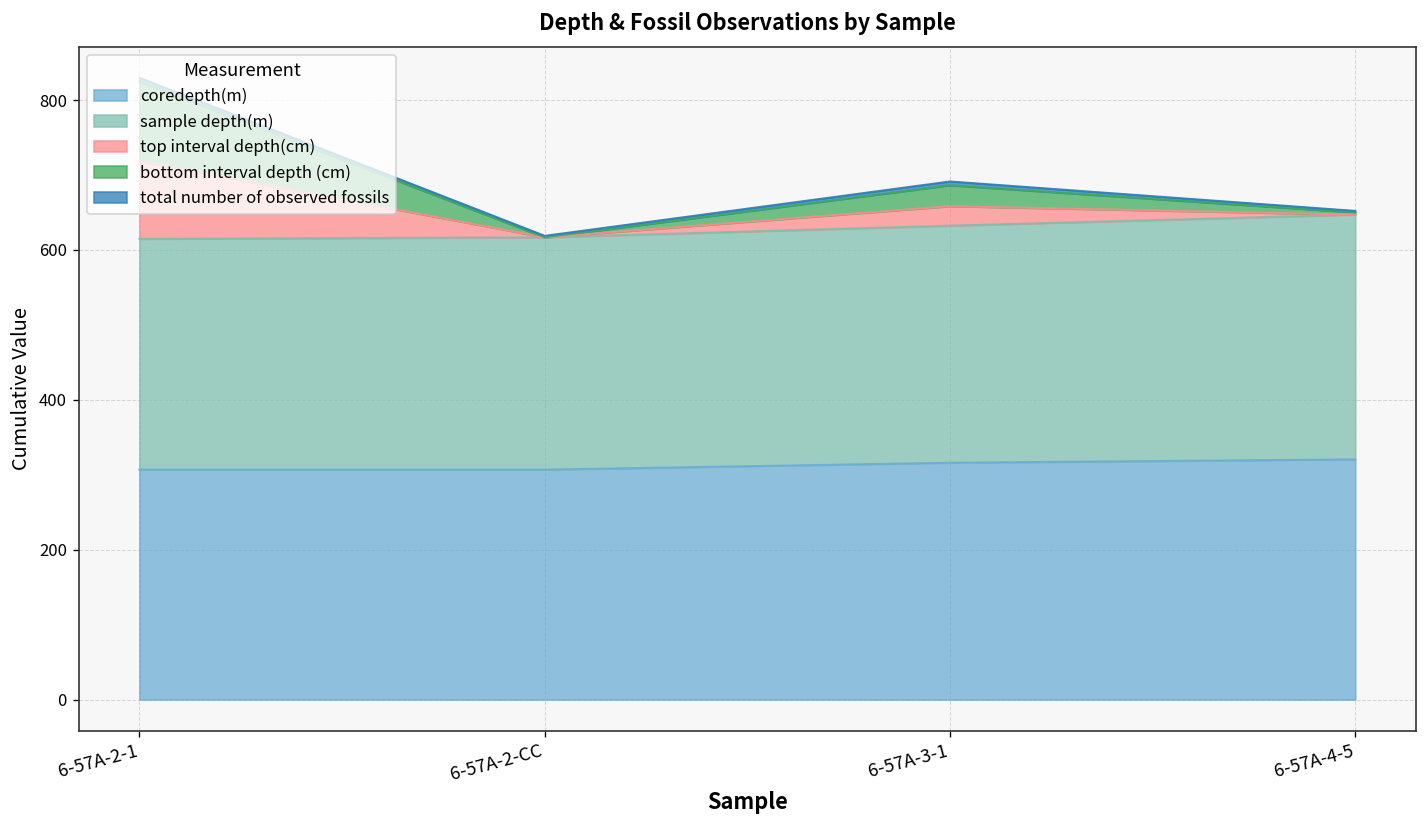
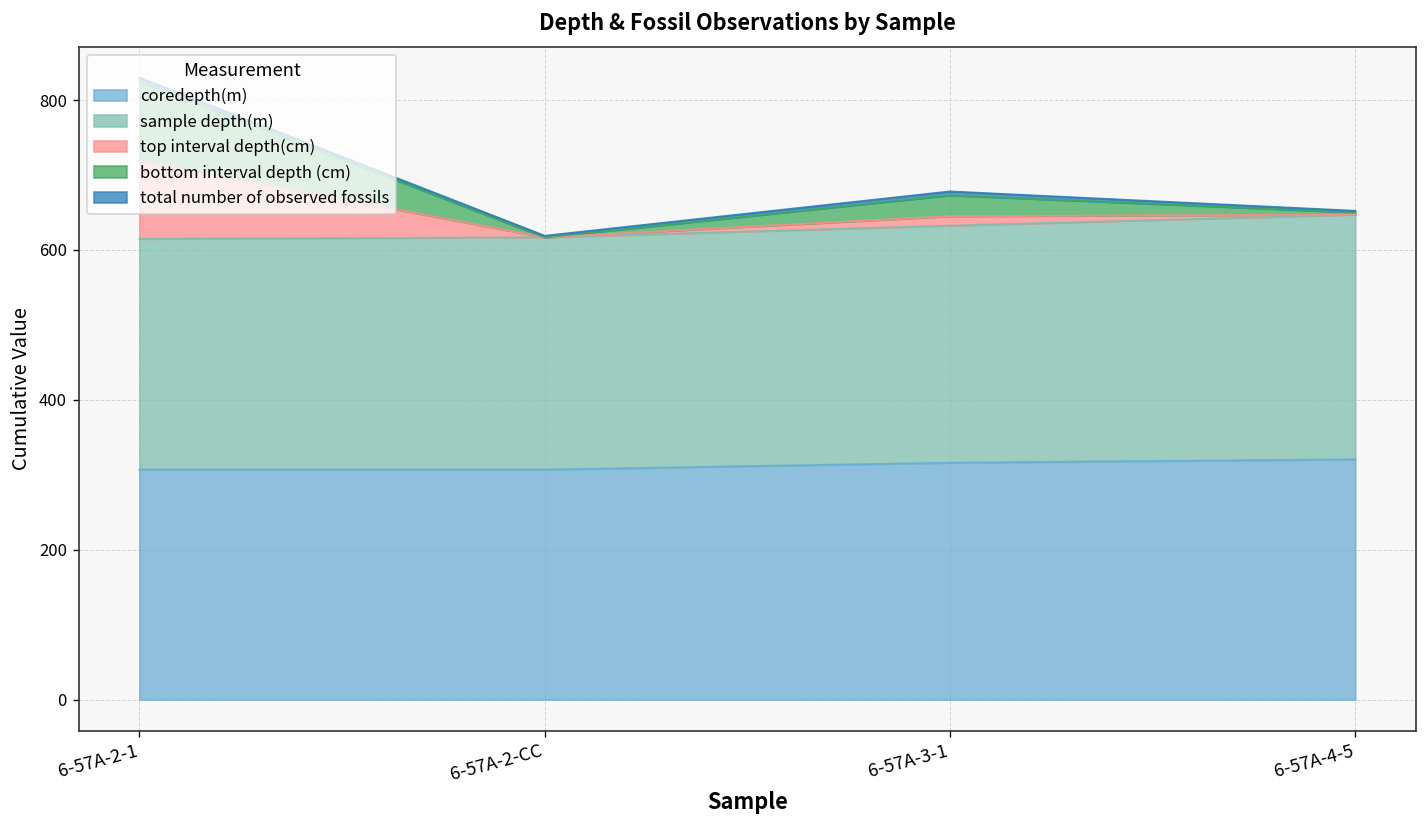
  {
    "top interval depth(cm)": {
-     "6-57A-3-1": 30
+     "6-57A-3-1": 10
    },
    "bottom interval depth (cm)": {
      "6-57A-3-1": 30
    },
    "total number of observed fossils": {
      "6-57A-3-1": 10
    }
  }
